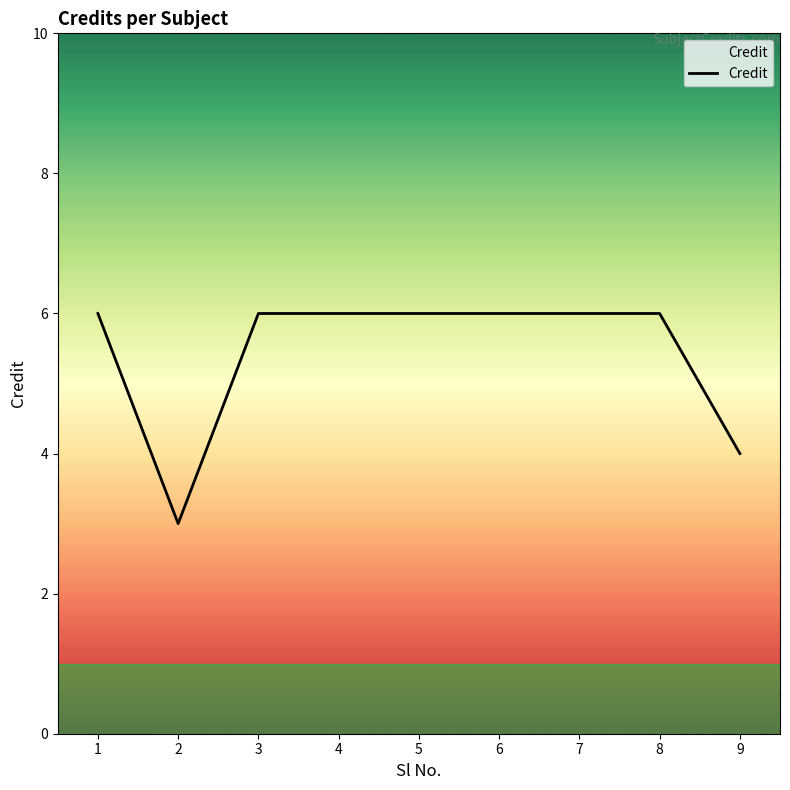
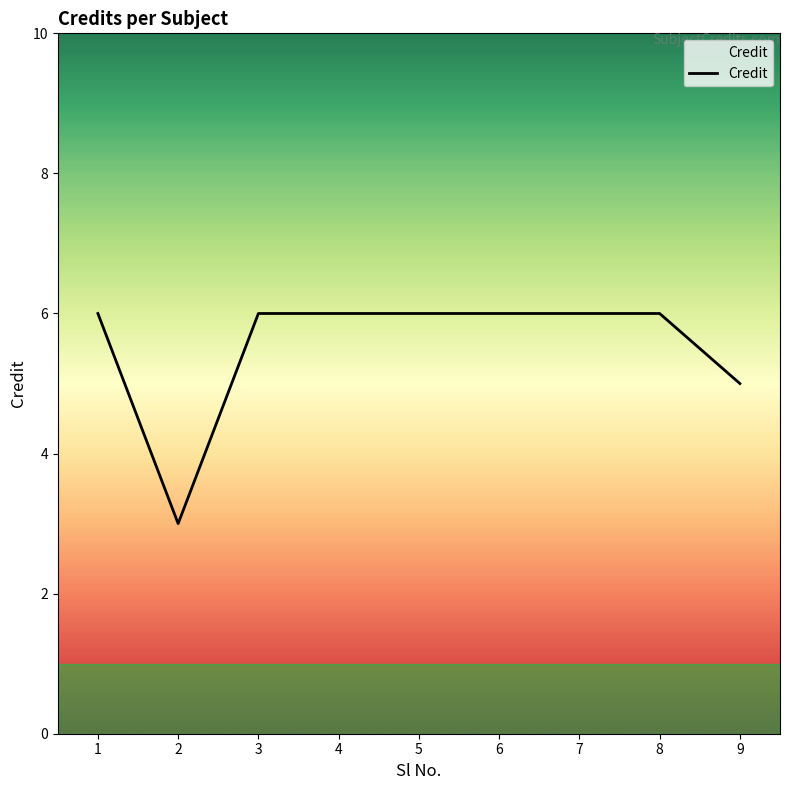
  {
    "1": 6,
    "2": 3,
    "3": 6,
    "4": 6,
    "5": 6,
    "6": 6,
    "7": 6,
    "8": 6,
-   "9": 4
+   "9": 5
  }
